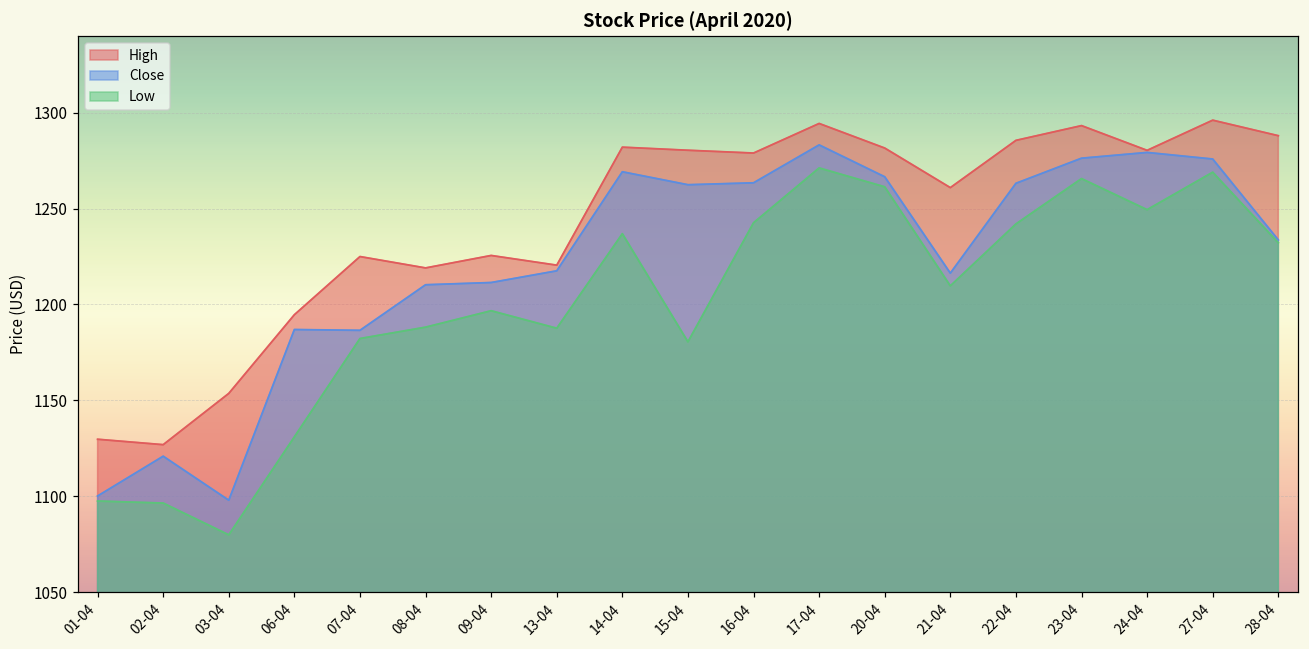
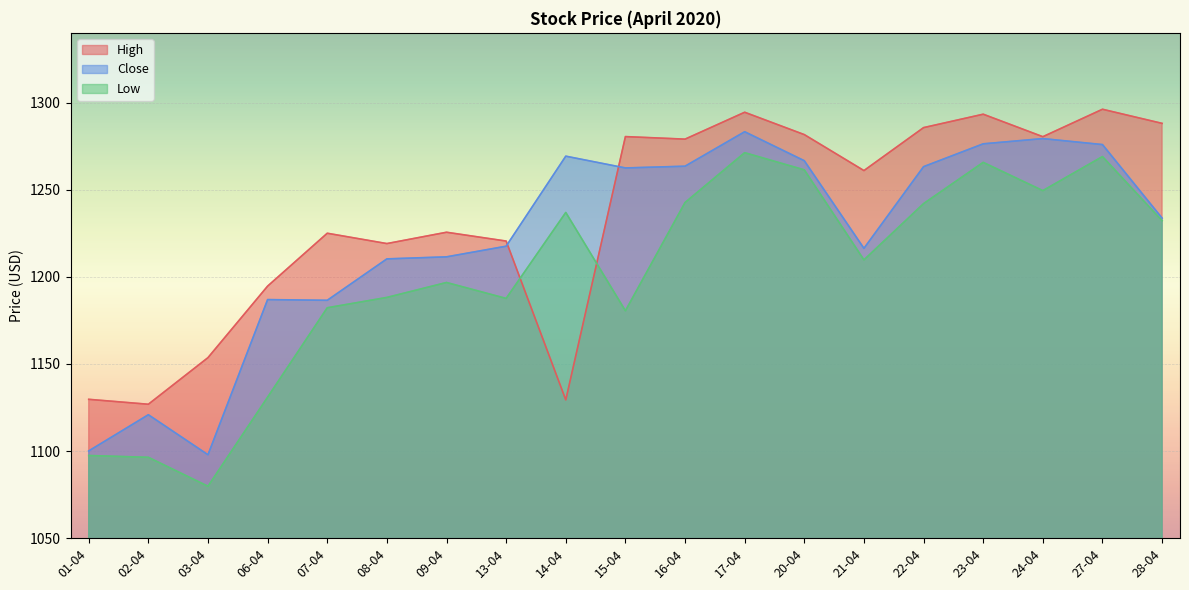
  {
    "High": {
      "01-04": 1130,
      "02-04": 1127,
      "03-04": 1154,
      "06-04": 1195,
      "07-04": 1225,
      "08-04": 1219,
      "09-04": 1226,
      "13-04": 1221,
-     "14-04": 1282,
+     "14-04": 1129,
      "15-04": 1280,
      "16-04": 1279,
      "17-04": 1294,
      "20-04": 1282,
      "21-04": 1261,
      "22-04": 1286,
      "23-04": 1293,
      "27-04": 1296,
      "28-04": 1288
    },
    "Close": {
      "01-04": 1100,
      "02-04": 1121,
      "03-04": 1098,
      "06-04": 1187,
      "07-04": 1187,
      "08-04": 1210,
      "09-04": 1211,
      "13-04": 1218,
      "14-04": 1269,
      "15-04": 1262,
      "16-04": 1263,
      "17-04": 1283,
      "20-04": 1267,
      "21-04": 1216,
      "22-04": 1263,
      "23-04": 1276,
      "27-04": 1276,
      "28-04": 1234
    },
    "Low": {
      "01-04": 1097,
      "02-04": 1096,
      "03-04": 1080,
      "06-04": 1131,
      "07-04": 1182,
      "08-04": 1188,
      "09-04": 1197,
      "13-04": 1188,
      "14-04": 1237,
      "15-04": 1181,
      "16-04": 1243,
      "17-04": 1271,
      "20-04": 1261,
      "21-04": 1210,
      "22-04": 1242,
      "23-04": 1266,
      "24-04": 1249,
      "27-04": 1269,
      "28-04": 1232
    }
  }
